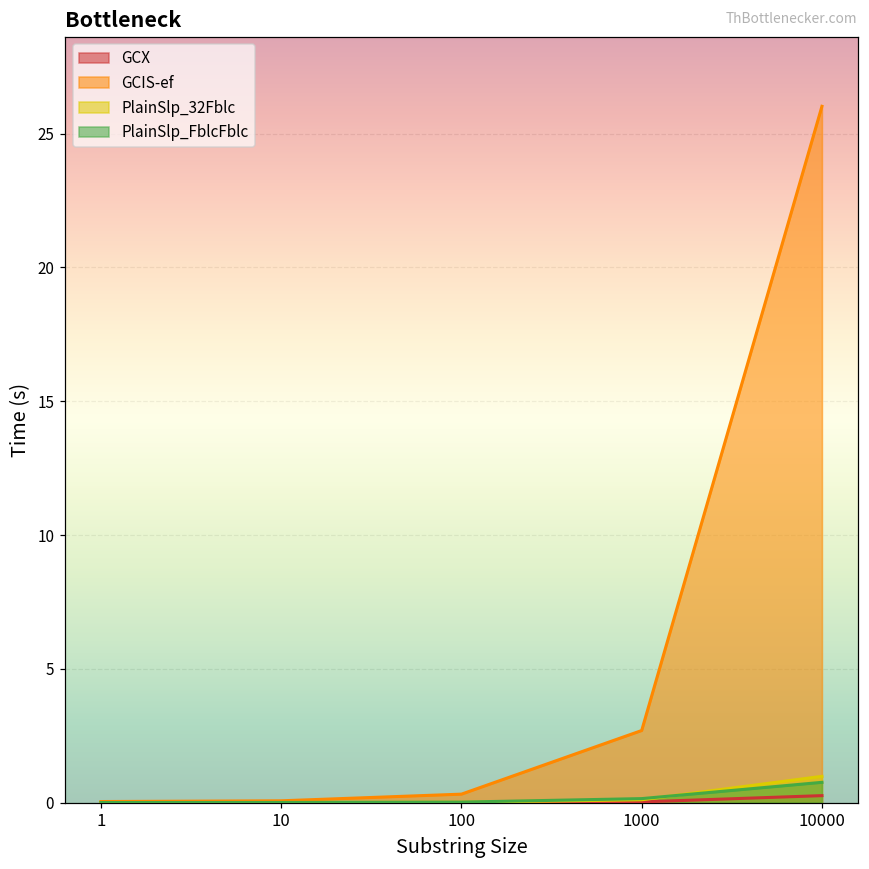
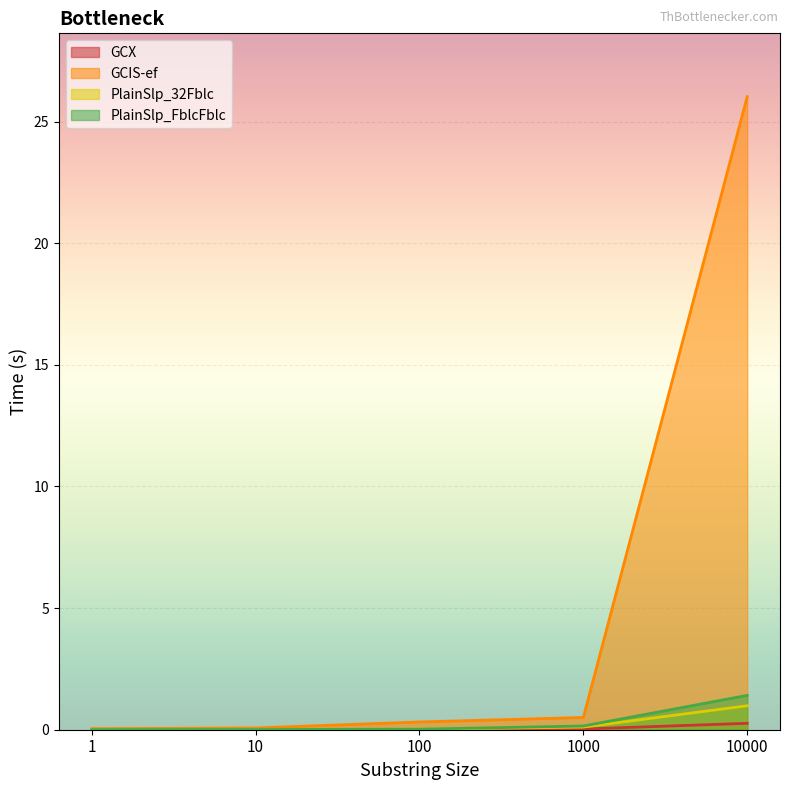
  {
    "GCX": {
      "10000": 0.3
    },
    "GCIS-ef": {
      "100": 0.3,
-     "1000": 2.7,
+     "1000": 0.5,
      "10000": 26.0
    },
    "PlainSlp_32Fblc": {
      "10000": 1.0
    },
    "PlainSlp_FblcFblc": {
-     "10000": 0.8
+     "10000": 1.4
    }
  }
